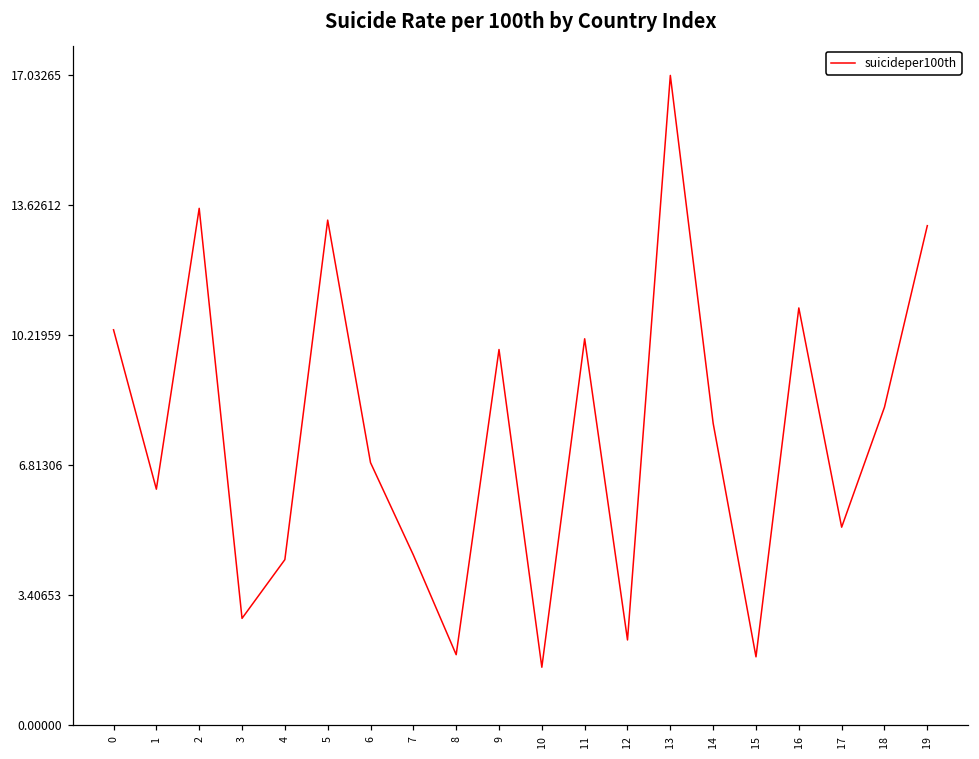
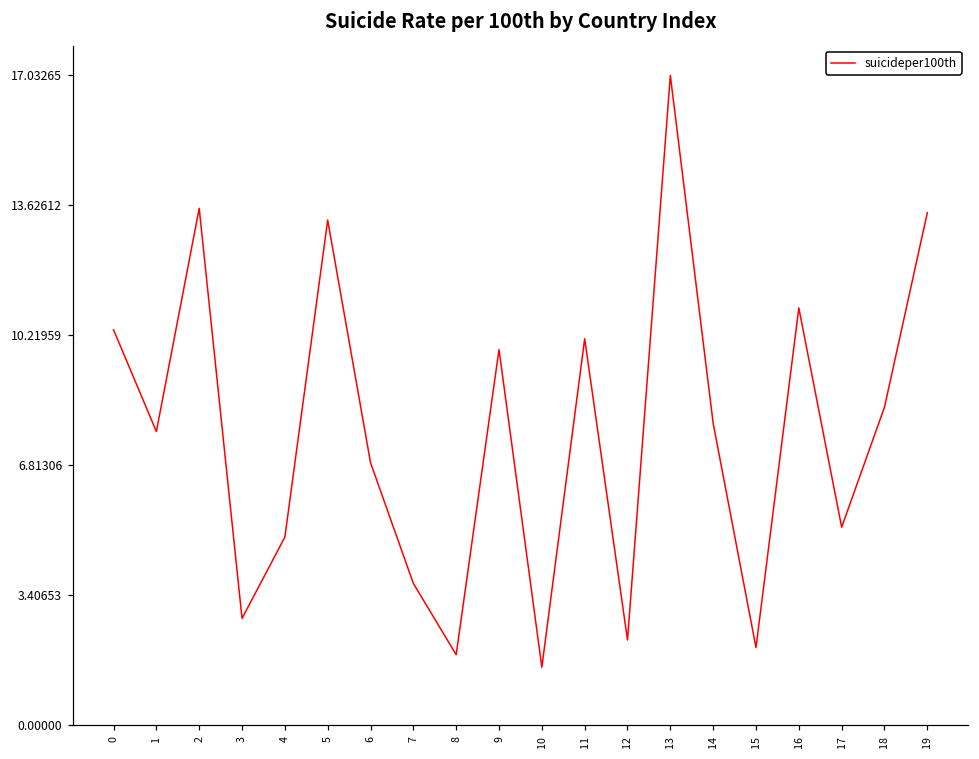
  {
    "0": 10.4,
-   "1": 6.2,
+   "1": 7.7,
    "2": 13.5,
    "3": 2.8,
-   "4": 4.3,
+   "4": 4.9,
    "5": 13.2,
    "6": 6.9,
-   "7": 4.5,
+   "7": 3.7,
    "8": 1.8,
    "9": 9.8,
    "10": 1.5,
    "11": 10.1,
    "12": 2.2,
    "13": 17.0,
    "14": 7.9,
-   "15": 1.8,
+   "15": 2.0,
    "16": 10.9,
    "17": 5.2,
    "18": 8.3,
-   "19": 13.1
+   "19": 13.4
  }
